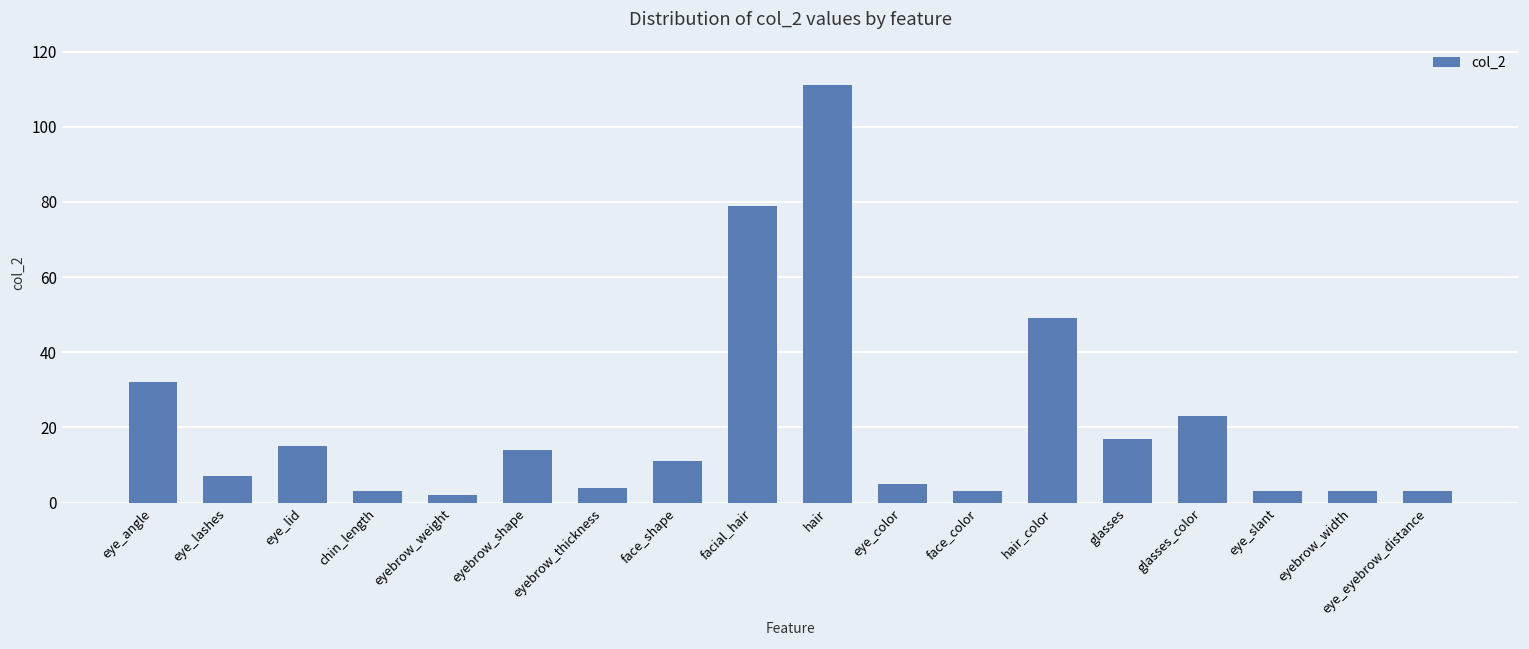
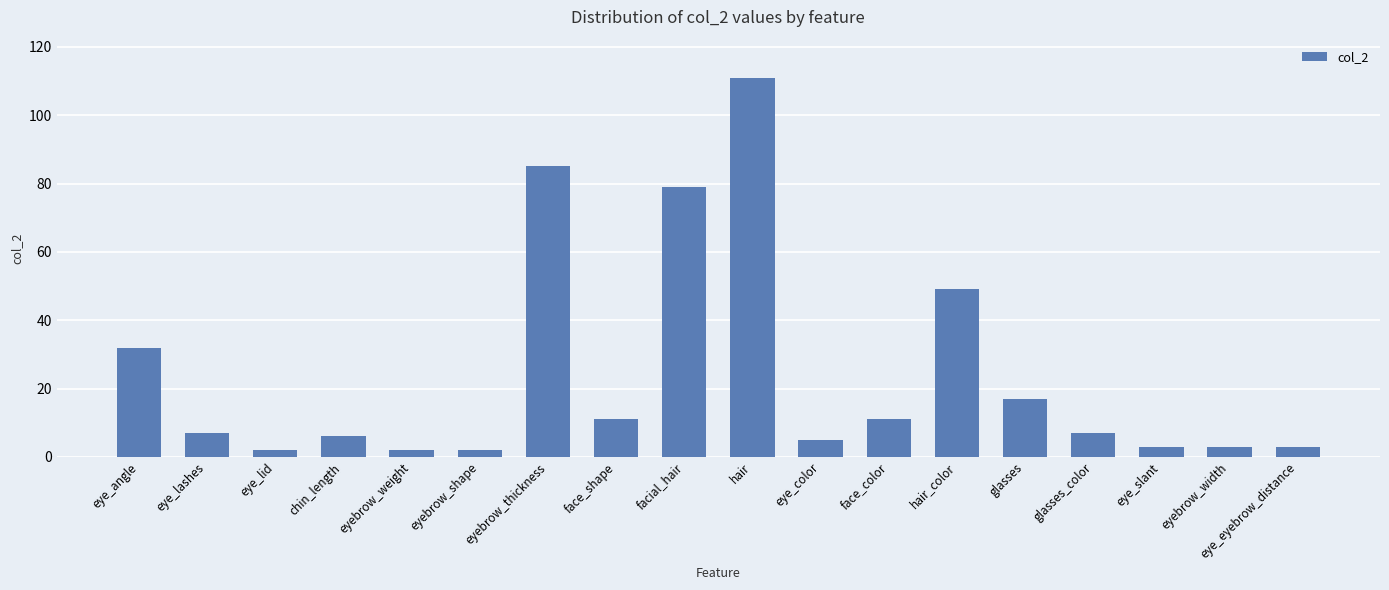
  {
    "eye_angle": 32,
    "eye_lashes": 7,
-   "eye_lid": 15,
-   "chin_length": 3,
+   "eye_lid": 2,
+   "chin_length": 6,
    "eyebrow_weight": 2,
-   "eyebrow_shape": 14,
-   "eyebrow_thickness": 4,
+   "eyebrow_shape": 2,
+   "eyebrow_thickness": 85,
    "face_shape": 11,
    "facial_hair": 79,
    "hair": 111,
    "eye_color": 5,
-   "face_color": 3,
+   "face_color": 11,
    "hair_color": 49,
    "glasses": 17,
-   "glasses_color": 23,
+   "glasses_color": 7,
    "eye_slant": 3,
    "eyebrow_width": 3,
    "eye_eyebrow_distance": 3
  }
